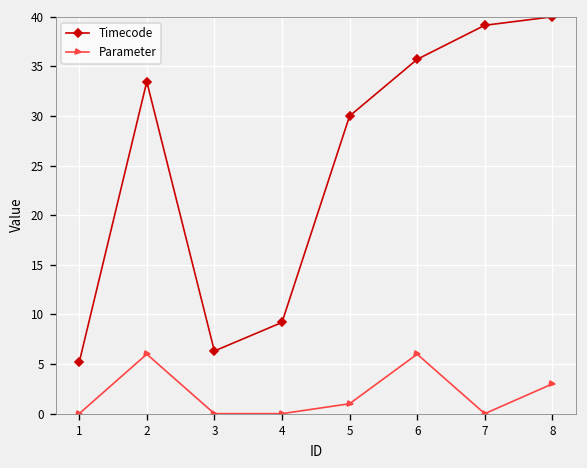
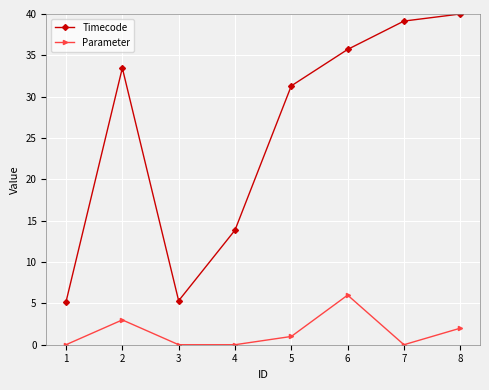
  {
    "Timecode": {
      "1": 5,
      "2": 33,
-     "3": 6,
-     "4": 9,
-     "5": 30,
+     "3": 5,
+     "4": 14,
+     "5": 31,
      "6": 36,
      "7": 39,
      "8": 40
    },
    "Parameter": {
      "1": 0,
-     "2": 6,
+     "2": 3,
      "3": 0,
      "4": 0,
      "5": 1,
      "6": 6,
      "7": 0,
-     "8": 3
+     "8": 2
    }
  }
